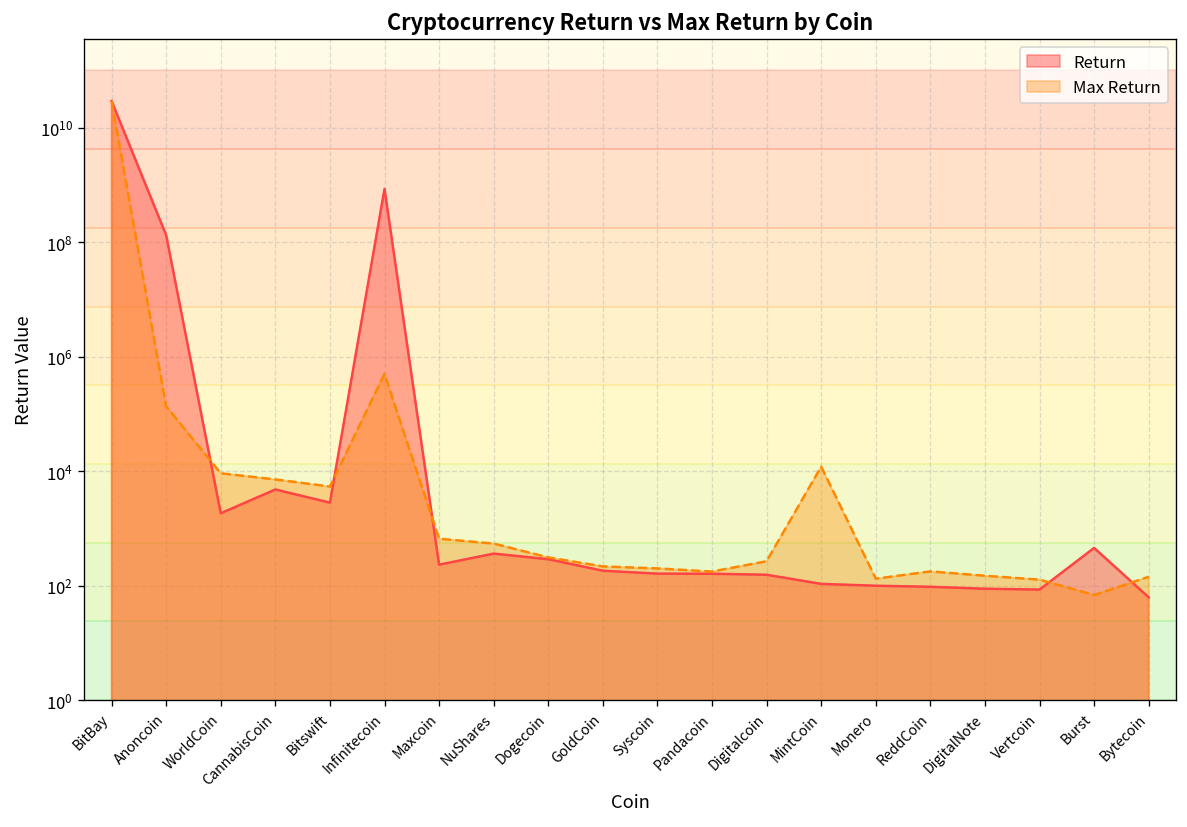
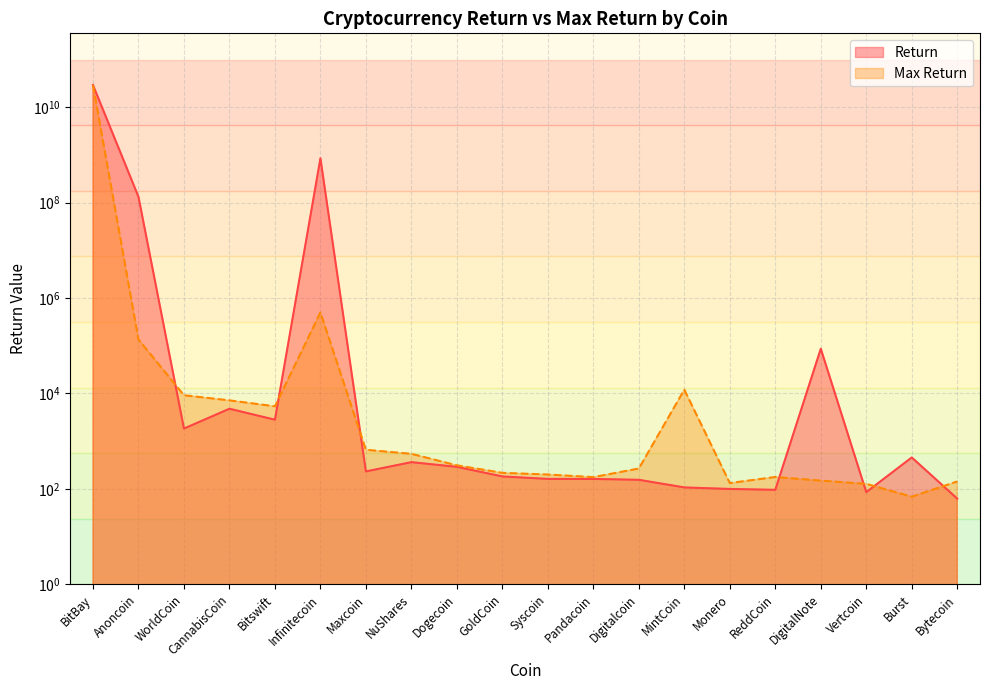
  {
    "Return": {
      "Anoncoin": 130000000,
      "WorldCoin": 1800,
      "CannabisCoin": 5000,
      "Bitswift": 3000,
      "Infinitecoin": 900000000,
      "Maxcoin": 200,
      "NuShares": 400,
      "GoldCoin": 180,
      "Syscoin": 160,
      "Digitalcoin": 150,
      "MintCoin": 110,
      "Monero": 100,
      "ReddCoin": 100,
-     "DigitalNote": 90,
+     "DigitalNote": 90000,
      "Vertcoin": 90,
      "Burst": 500,
      "Bytecoin": 60
    },
    "Max Return": {
      "Anoncoin": 140000,
      "WorldCoin": 9000,
      "CannabisCoin": 7000,
      "Bitswift": 5000,
      "Infinitecoin": 500000,
      "Maxcoin": 700,
      "NuShares": 500,
      "GoldCoin": 200,
      "Syscoin": 200,
      "Digitalcoin": 300,
      "MintCoin": 12000,
      "Monero": 130,
      "ReddCoin": 180,
      "DigitalNote": 150,
      "Vertcoin": 130,
      "Burst": 70,
      "Bytecoin": 140
    }
  }
